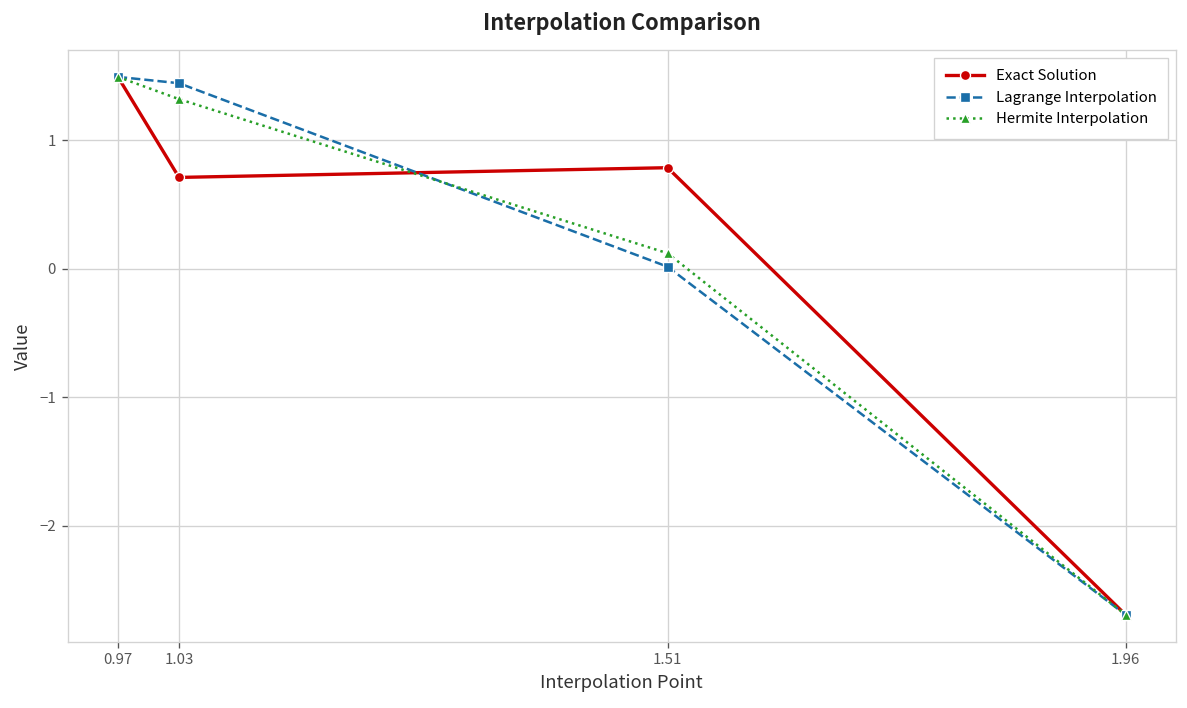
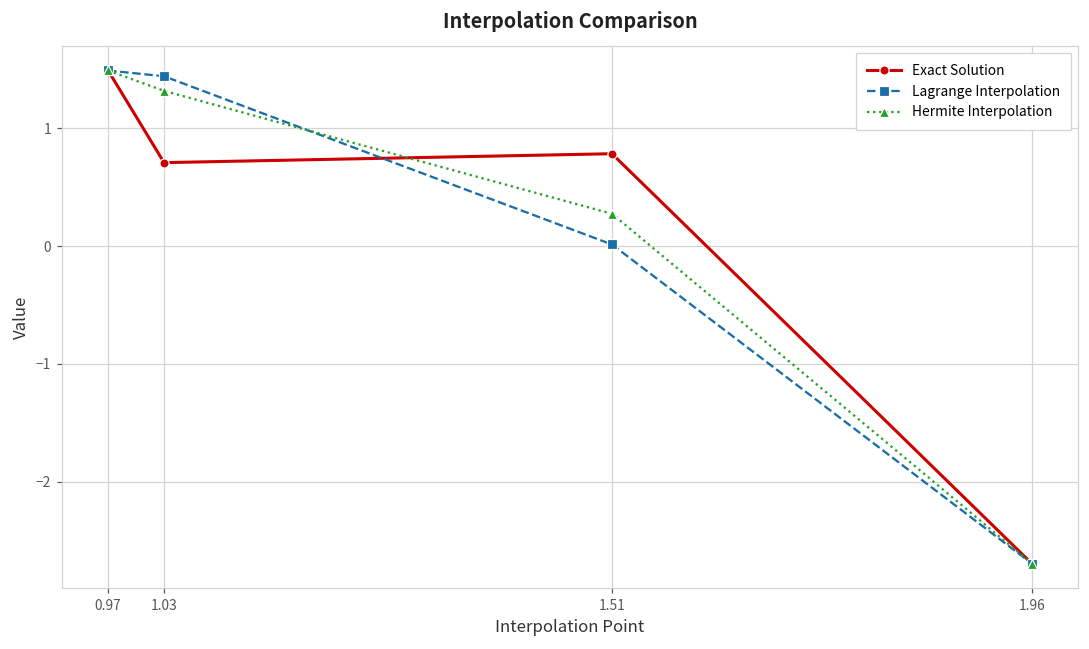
  {
    "Exact Solution": {
      "1.03": 0.71,
      "1.51": 0.78
    },
    "Lagrange Interpolation": {
      "1.03": 1.44,
      "1.51": 0.01
    },
    "Hermite Interpolation": {
      "1.03": 1.32,
-     "1.51": 0.12
+     "1.51": 0.28
    }
  }
